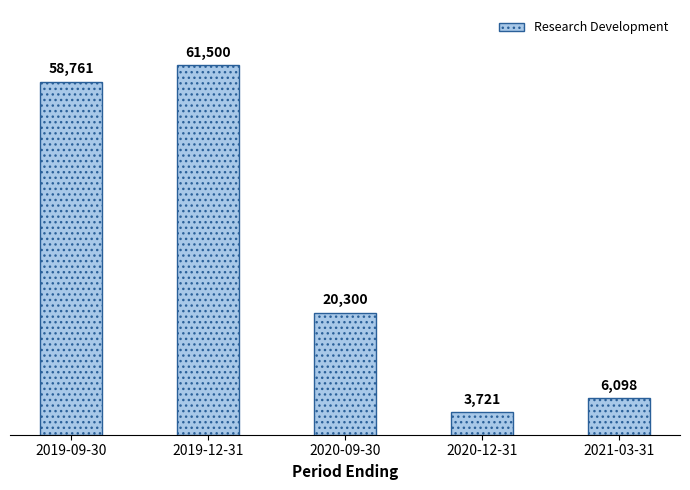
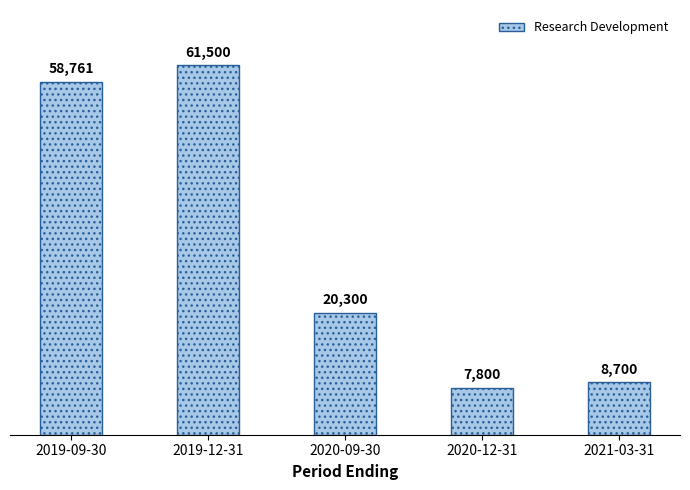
  {
    "2019-09-30": "58,761",
    "2019-12-31": "61,500",
    "2020-09-30": "20,300",
-   "2020-12-31": "3,721",
-   "2021-03-31": "6,098"
+   "2020-12-31": "7,800",
+   "2021-03-31": "8,700"
  }
